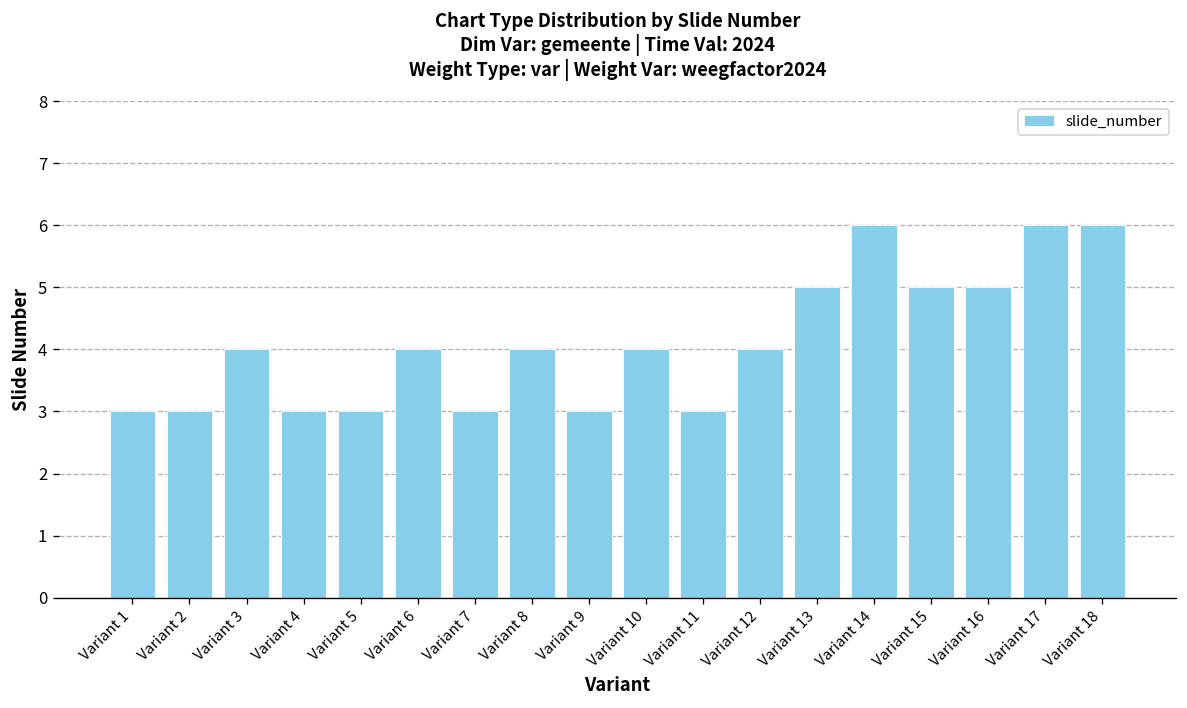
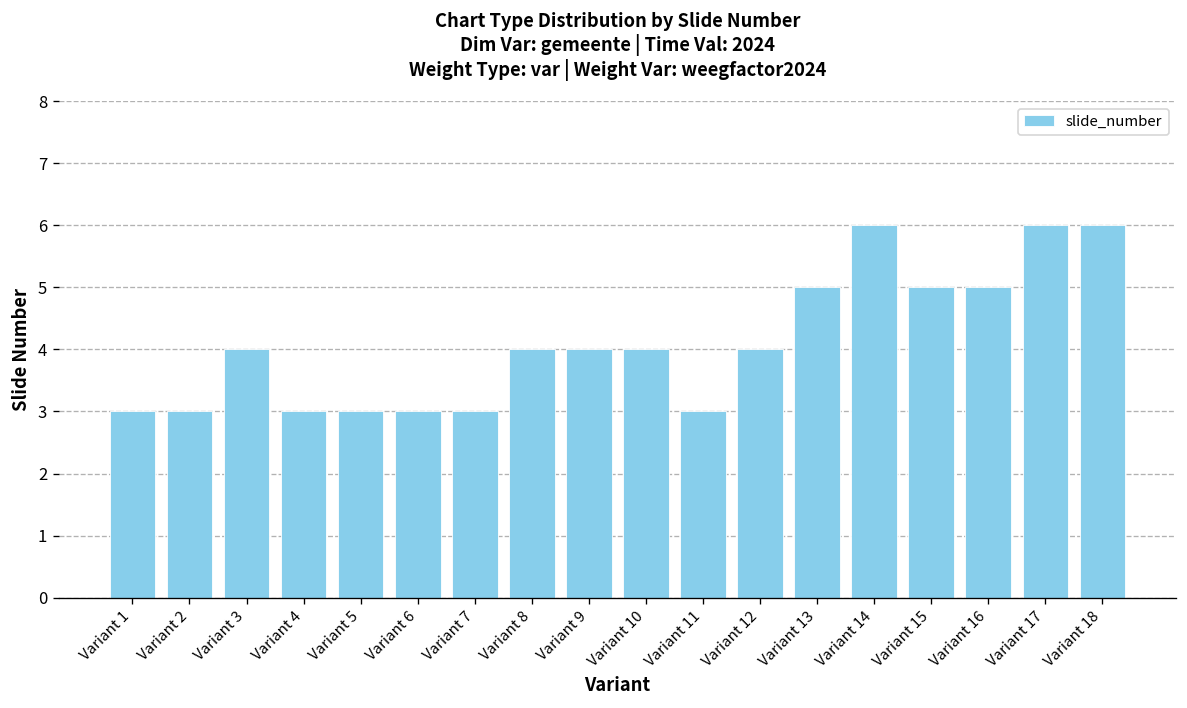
  {
    "Variant 1": 3,
    "Variant 2": 3,
    "Variant 3": 4,
    "Variant 4": 3,
    "Variant 5": 3,
-   "Variant 6": 4,
+   "Variant 6": 3,
    "Variant 7": 3,
    "Variant 8": 4,
-   "Variant 9": 3,
+   "Variant 9": 4,
    "Variant 10": 4,
    "Variant 11": 3,
    "Variant 12": 4,
    "Variant 13": 5,
    "Variant 14": 6,
    "Variant 15": 5,
    "Variant 16": 5,
    "Variant 17": 6,
    "Variant 18": 6
  }
